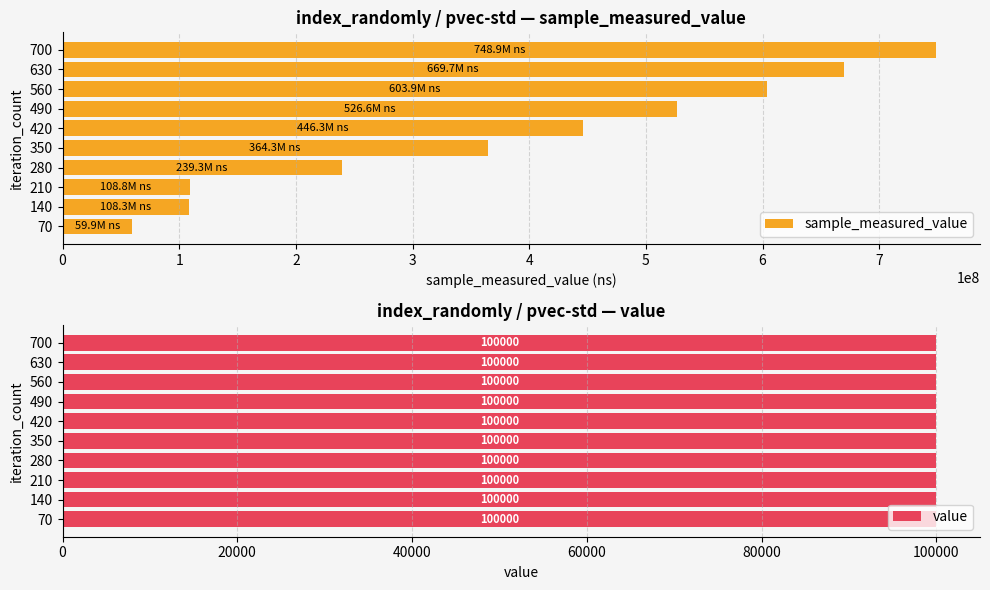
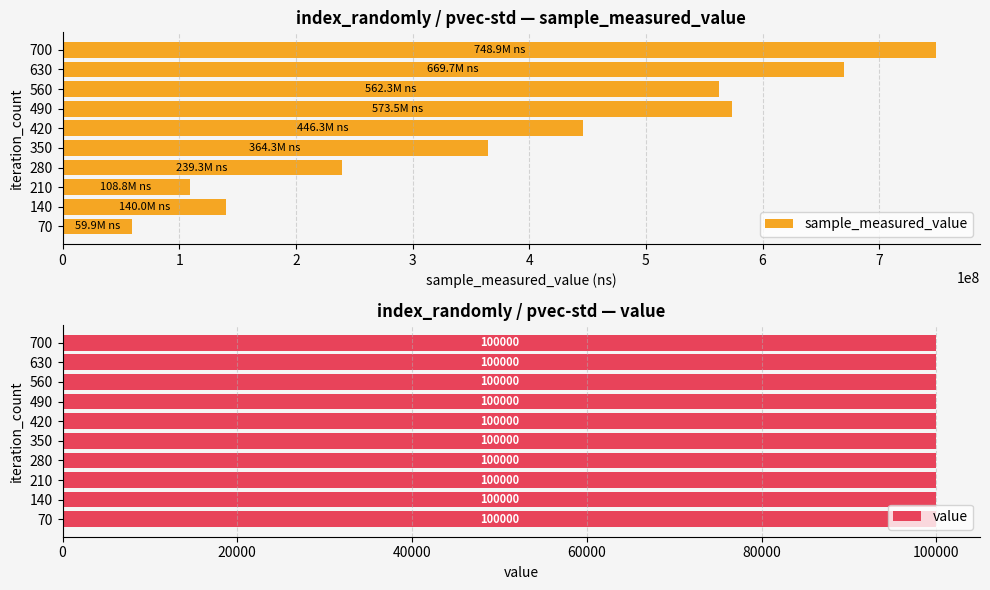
  {
    "index_randomly / pvec-std — sample_measured_value": {
      "700": "748.9M",
      "630": "669.7M",
-     "560": "603.9M",
-     "490": "526.6M",
+     "560": "562.3M",
+     "490": "573.5M",
      "420": "446.3M",
      "350": "364.3M",
      "280": "239.3M",
      "210": "108.8M",
-     "140": "108.3M",
+     "140": "140.0M",
      "70": "59.9M"
    },
    "index_randomly / pvec-std — value": {
      "700": "100000",
      "630": "100000",
      "560": "100000",
      "490": "100000",
      "420": "100000",
      "350": "100000",
      "280": "100000",
      "210": "100000",
      "140": "100000"
    }
  }
